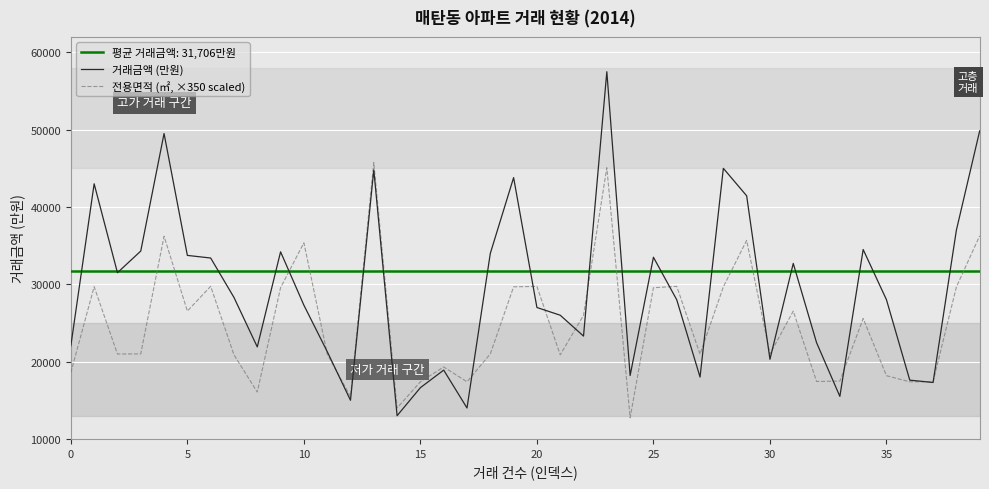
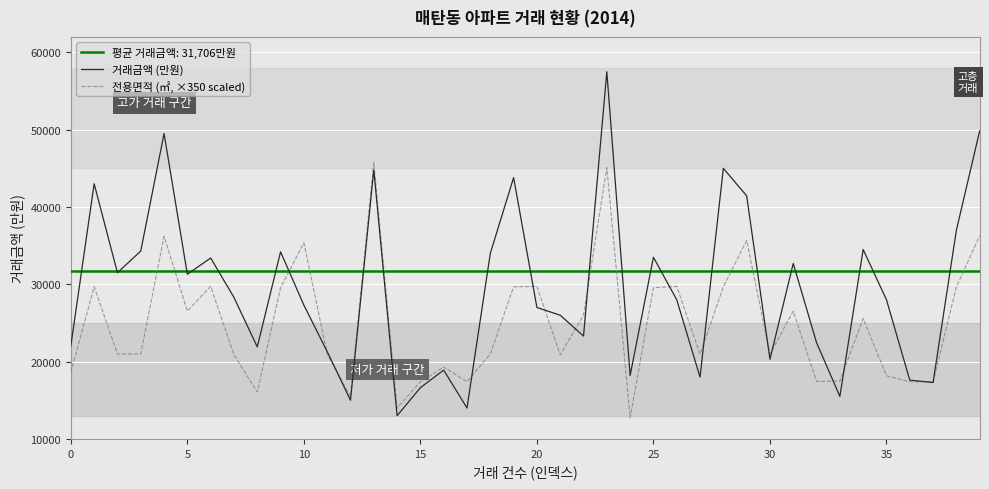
  {
    "거래금액 (만원)": {
      "0": 22000,
-     "5": 34000,
+     "5": 31000,
      "10": 27000,
      "15": 17000,
      "20": 27000,
      "25": 34000,
      "30": 20000,
      "35": 28000
    },
    "전용면적 (㎡, ×350 scaled)": {
      "0": 19000,
      "5": 27000,
      "10": 35000,
      "15": 17000,
      "20": 30000,
      "25": 30000,
      "30": 21000,
      "35": 18000
    }
  }
